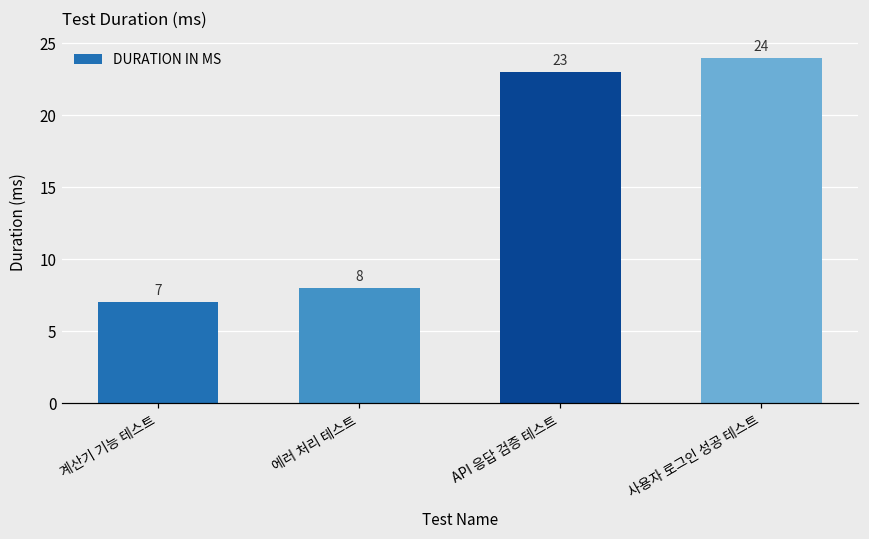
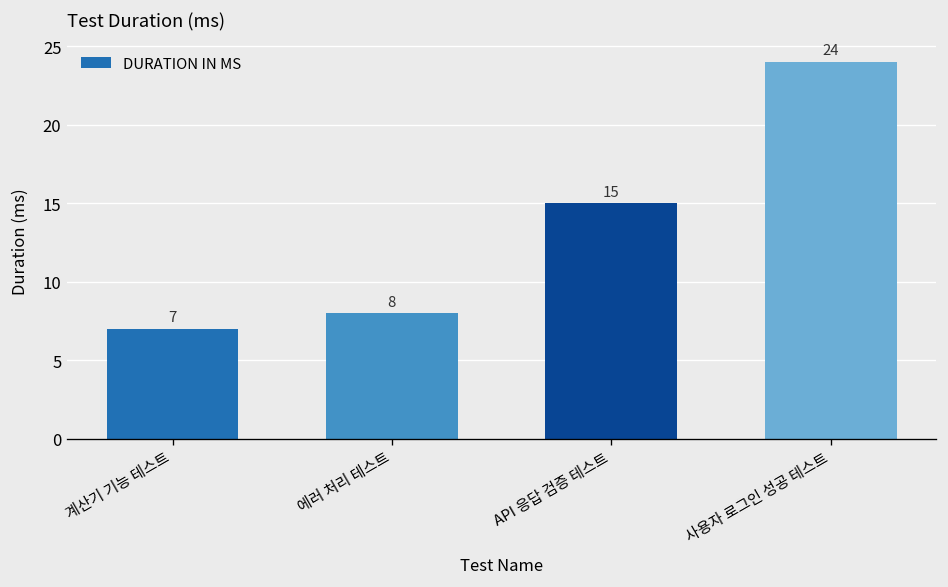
  {
    "계산기 기능 테스트": 7,
    "에러 처리 테스트": 8,
-   "API 응답 검증 테스트": 23,
+   "API 응답 검증 테스트": 15,
    "사용자 로그인 성공 테스트": 24
  }
